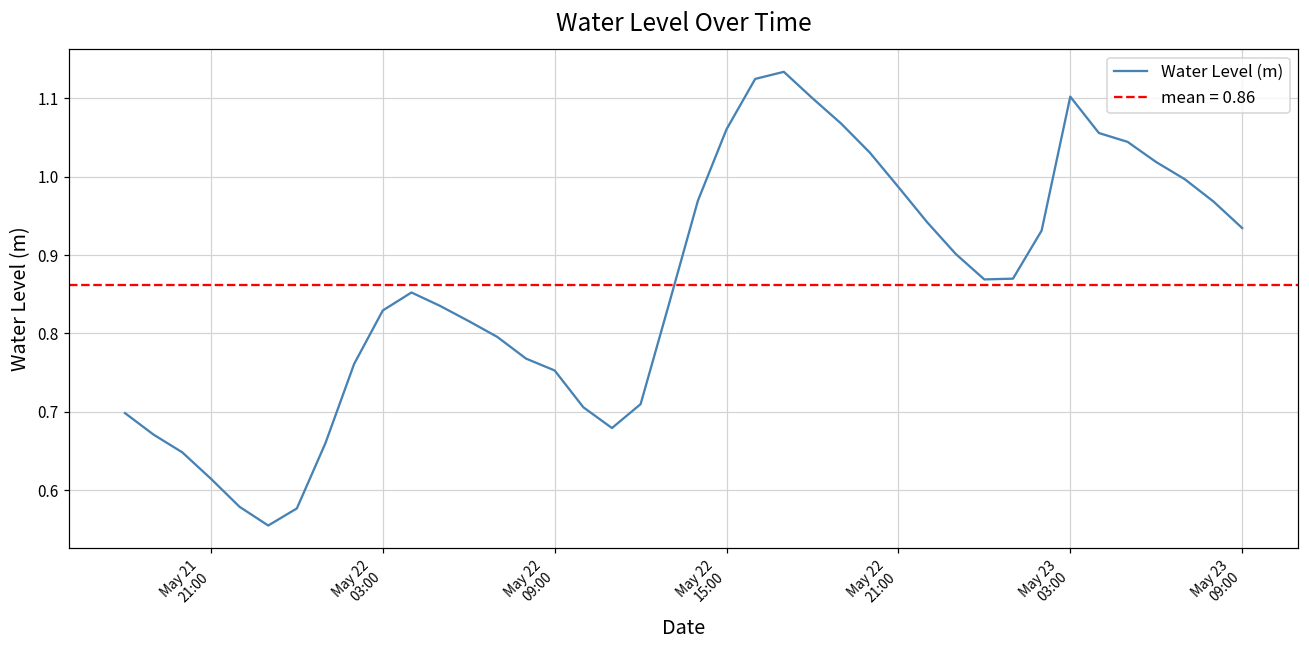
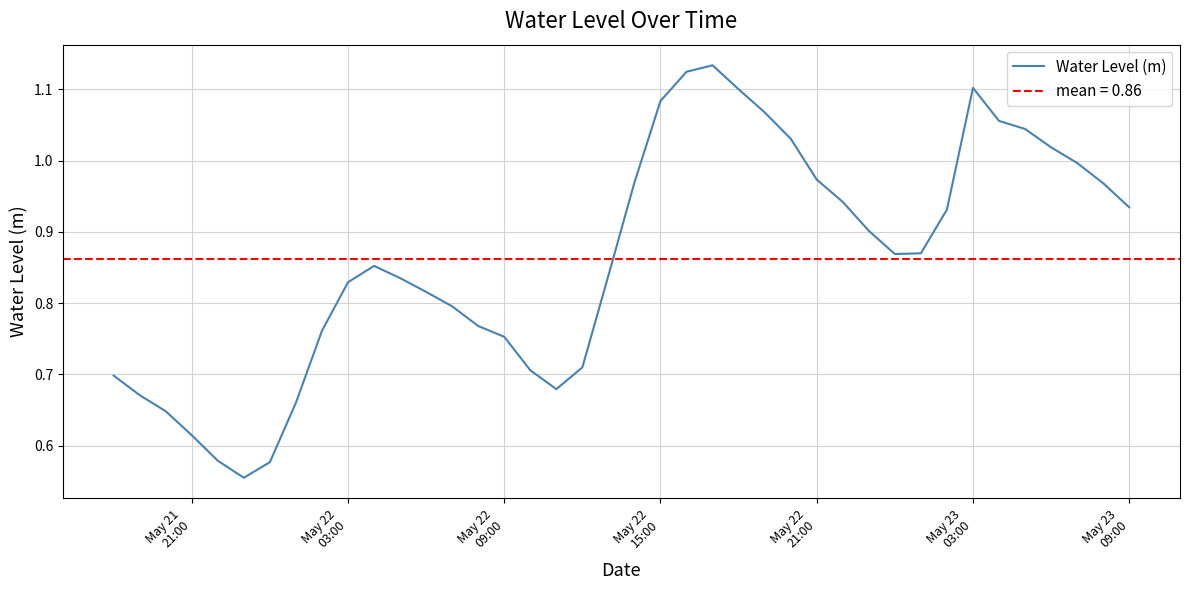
  {
    "May 21 21:00": 0.61,
    "May 22 03:00": 0.83,
    "May 22 09:00": 0.75,
-   "May 22 15:00": 1.06,
-   "May 22 21:00": 0.99,
+   "May 22 15:00": 1.08,
+   "May 22 21:00": 0.97,
    "May 23 03:00": 1.10,
    "May 23 09:00": 0.93
  }
